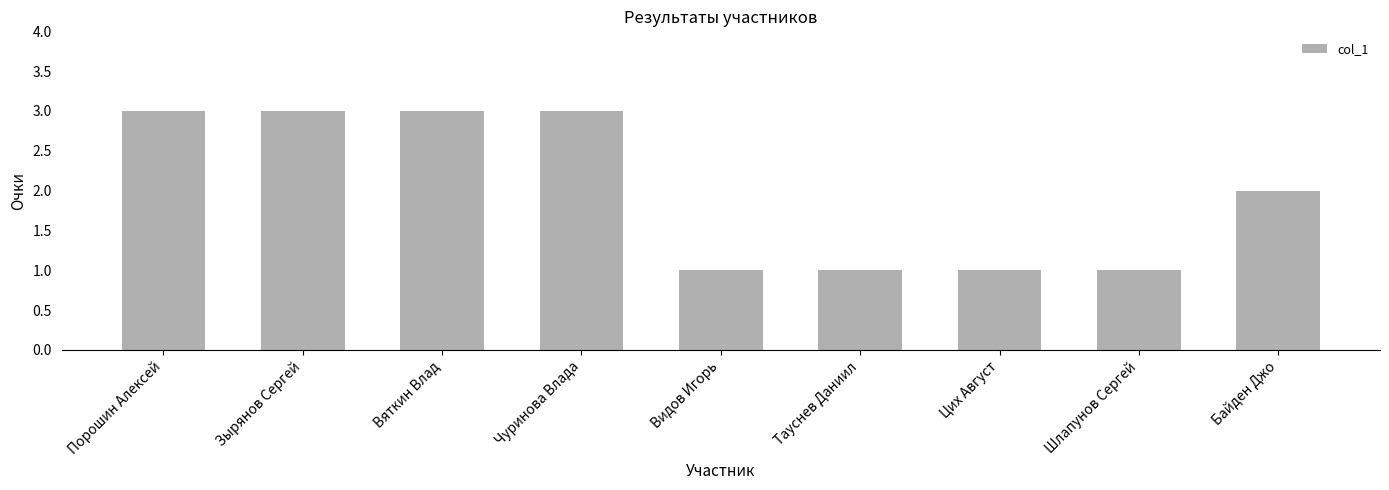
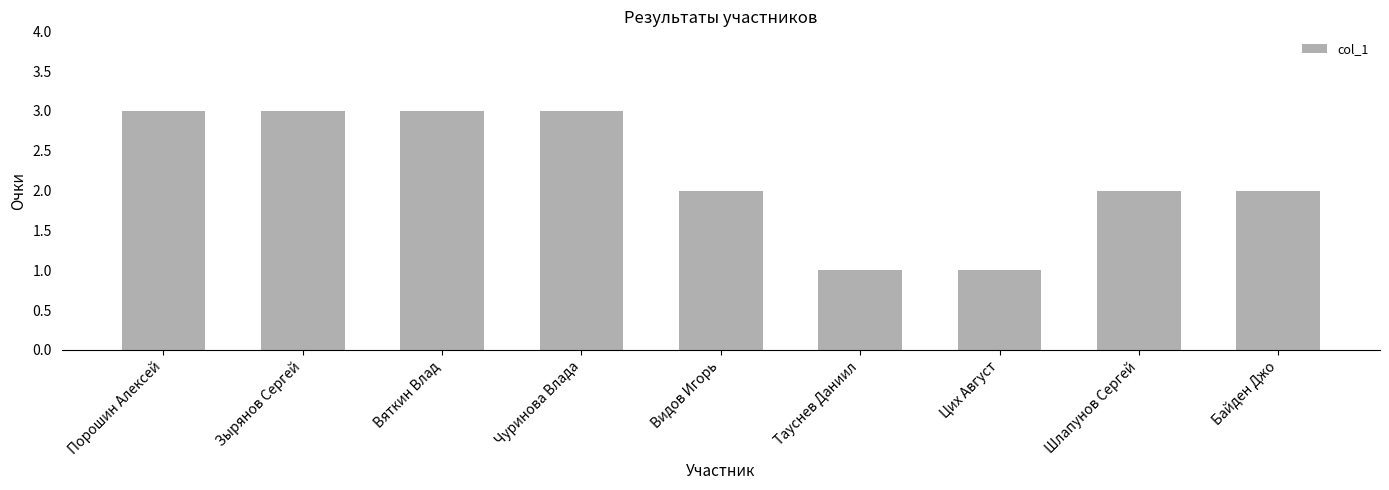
  {
    "Порошин Алексей": 3,
    "Зырянов Сергей": 3,
    "Вяткин Влад": 3,
    "Чуринова Влада": 3,
-   "Видов Игорь": 1,
+   "Видов Игорь": 2,
    "Тауснев Даниил": 1,
    "Цих Август": 1,
-   "Шлапунов Сергей": 1,
+   "Шлапунов Сергей": 2,
    "Байден Джо": 2
  }
